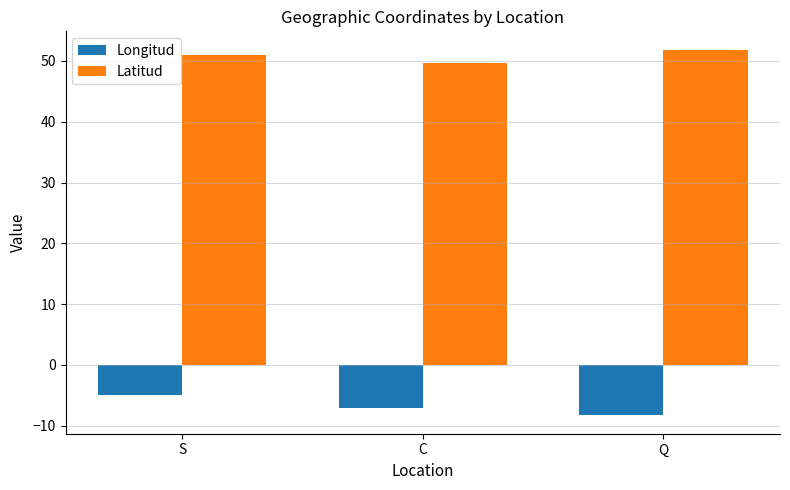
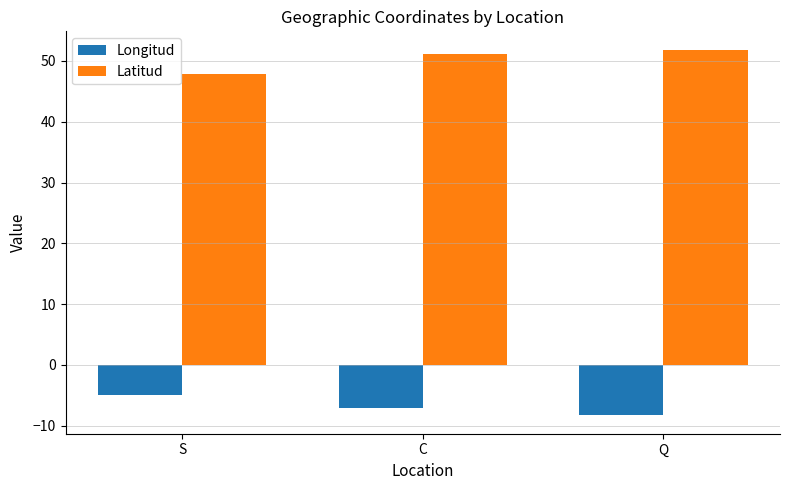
  {
    "Longitud": {
      "S": -5,
      "C": -7,
      "Q": -8
    },
    "Latitud": {
-     "S": 51,
-     "C": 50,
+     "S": 48,
+     "C": 51,
      "Q": 52
    }
  }
